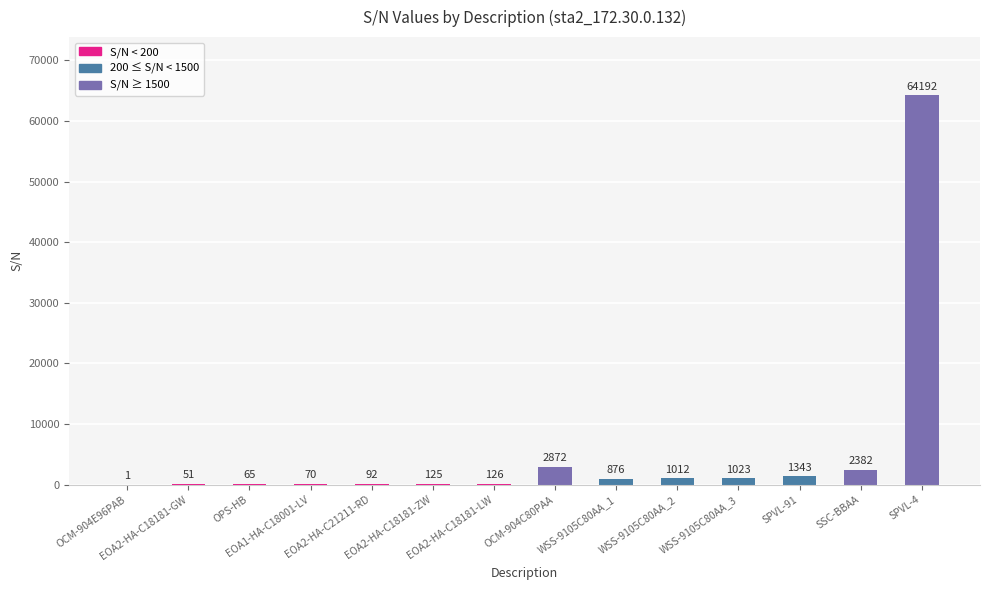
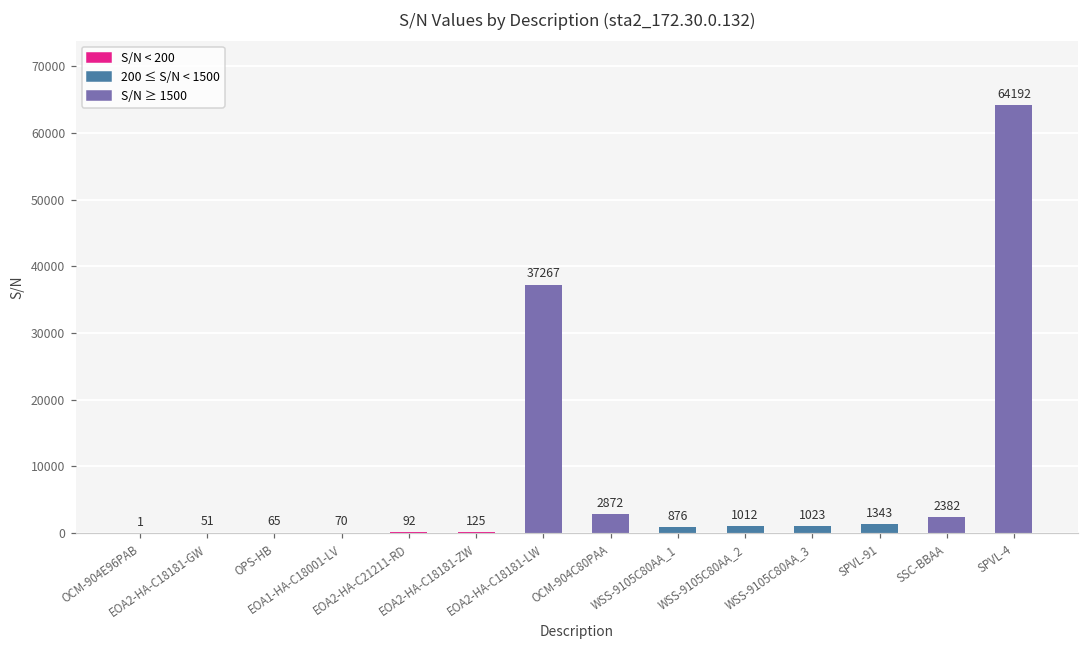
  {
    "OCM-904E96PAB": 1,
    "EOA2-HA-C18181-GW": 51,
    "OPS-HB": 65,
    "EOA1-HA-C18001-LV": 70,
    "EOA2-HA-C21211-RD": 92,
    "EOA2-HA-C18181-ZW": 125,
-   "EOA2-HA-C18181-LW": 126,
+   "EOA2-HA-C18181-LW": 37267,
    "OCM-904C80PAA": 2872,
    "WSS-9105C80AA_1": 876,
    "WSS-9105C80AA_2": 1012,
    "WSS-9105C80AA_3": 1023,
    "SPVL-91": 1343,
    "SSC-BBAA": 2382,
    "SPVL-4": 64192
  }
